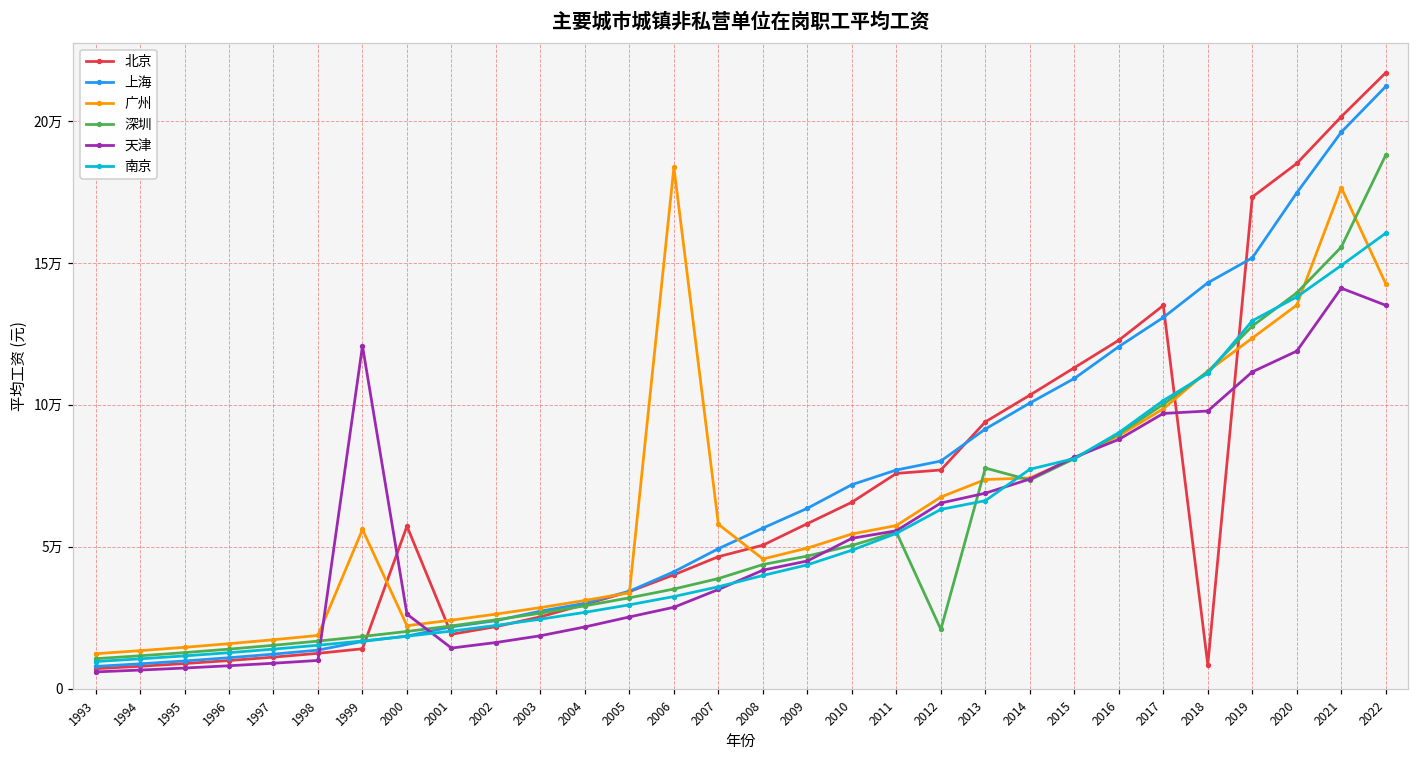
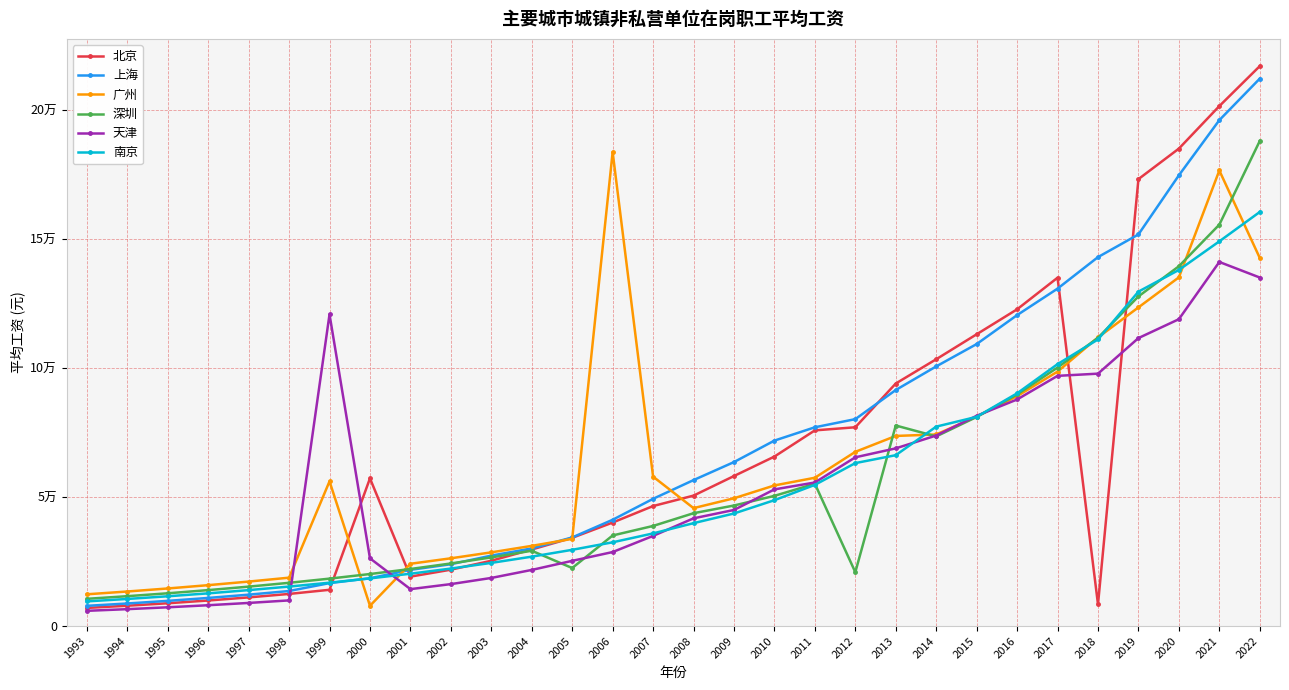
  {
    "北京": {
      "1996": "1.0万",
      "1997": "1.1万",
      "1998": "1.2万",
      "1999": "1.4万",
      "2000": "5.7万",
      "2001": "1.9万",
      "2006": "4.0万",
      "2007": "4.7万",
      "2008": "5.1万",
      "2009": "5.8万",
      "2010": "6.6万",
      "2011": "7.6万",
      "2012": "7.7万",
      "2013": "9.4万",
      "2014": "10.3万",
      "2015": "11.3万",
      "2016": "12.3万",
      "2017": "13.5万",
      "2018": "0.8万",
      "2019": "17.3万",
      "2020": "18.5万",
      "2021": "20.2万",
      "2022": "21.7万"
    },
    "广州": {
      "1993": "1.2万",
      "1994": "1.3万",
      "1995": "1.5万",
      "1996": "1.6万",
      "1997": "1.7万",
      "1998": "1.9万",
      "1999": "5.6万",
-     "2000": "2.2万",
+     "2000": "0.8万",
      "2001": "2.4万",
      "2002": "2.6万",
      "2003": "2.9万",
      "2006": "18.4万",
      "2007": "5.8万",
      "2008": "4.6万",
      "2009": "5.0万",
      "2010": "5.4万",
      "2011": "5.7万",
      "2012": "6.8万",
      "2013": "7.4万",
      "2017": "9.9万",
      "2019": "12.3万",
      "2020": "13.5万",
      "2021": "17.7万",
      "2022": "14.3万"
    },
    "深圳": {
      "1993": "1.1万",
      "1994": "1.2万",
      "1995": "1.3万",
      "1996": "1.4万",
      "1997": "1.5万",
      "1998": "1.7万",
      "1999": "1.8万",
      "2000": "2.0万",
-     "2005": "3.2万",
+     "2005": "2.2万",
      "2006": "3.5万",
      "2007": "3.9万",
      "2008": "4.4万",
      "2009": "4.7万",
      "2010": "5.0万",
      "2012": "2.1万",
      "2013": "7.8万",
      "2017": "10.0万",
      "2019": "12.8万",
      "2020": "13.9万",
      "2021": "15.6万",
      "2022": "18.8万"
    },
    "天津": {
      "1993": "0.6万",
      "1994": "0.7万",
      "1995": "0.7万",
      "1996": "0.8万",
      "1997": "0.9万",
      "1998": "1.0万",
      "1999": "12.1万",
      "2000": "2.6万",
      "2001": "1.4万",
      "2002": "1.6万",
      "2003": "1.9万",
      "2004": "2.2万",
      "2005": "2.5万",
      "2006": "2.9万",
      "2008": "4.2万",
      "2009": "4.5万",
      "2010": "5.3万",
      "2012": "6.5万",
      "2013": "6.9万",
      "2016": "8.8万",
      "2017": "9.7万",
      "2018": "9.8万",
      "2019": "11.2万",
      "2020": "11.9万",
      "2021": "14.1万",
      "2022": "13.5万"
    }
  }
